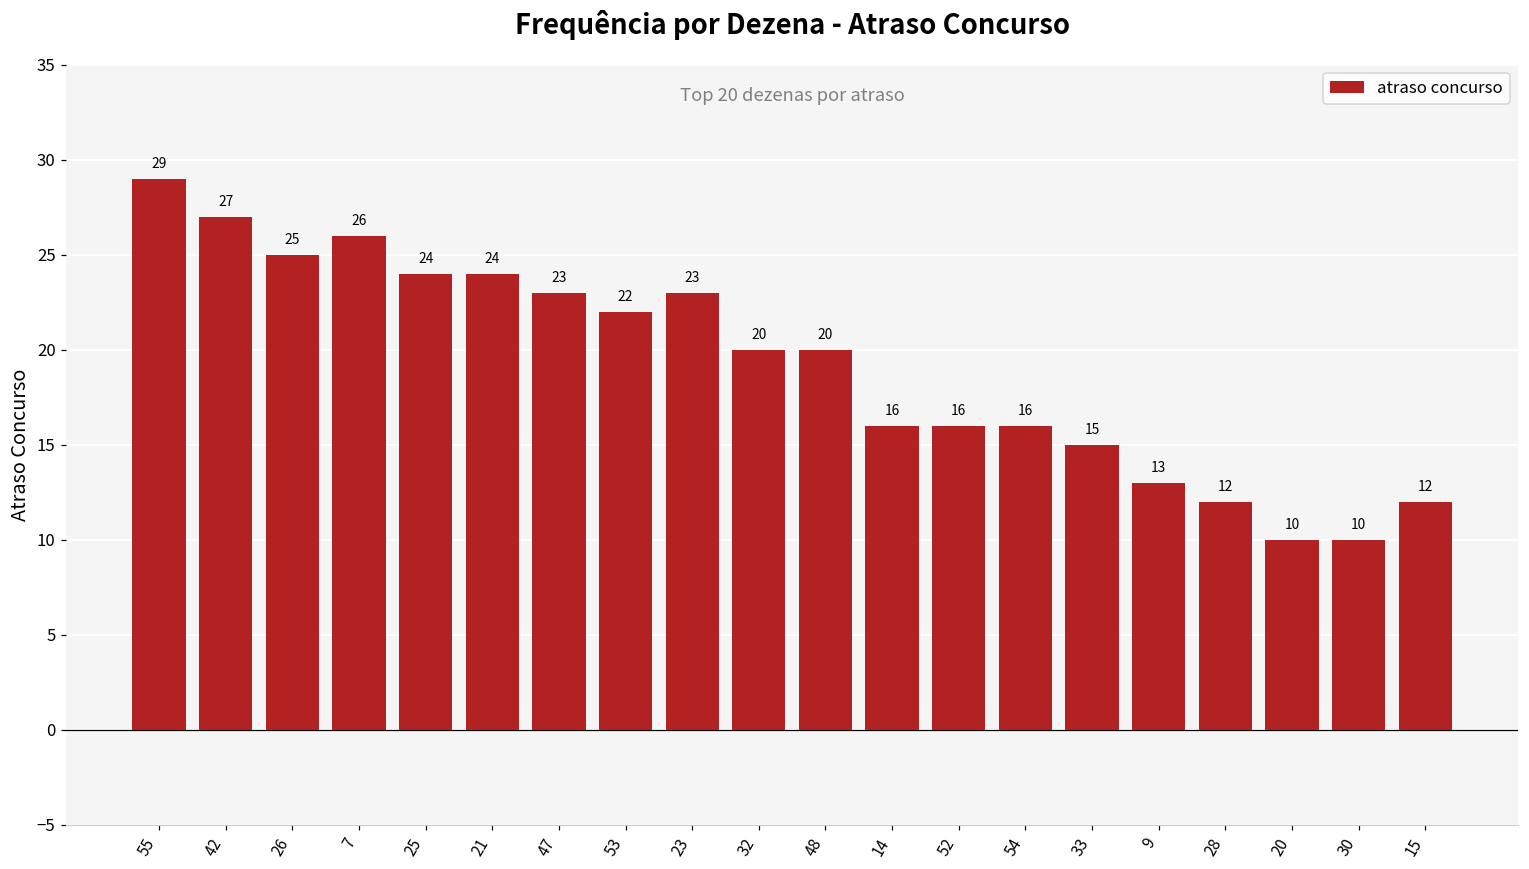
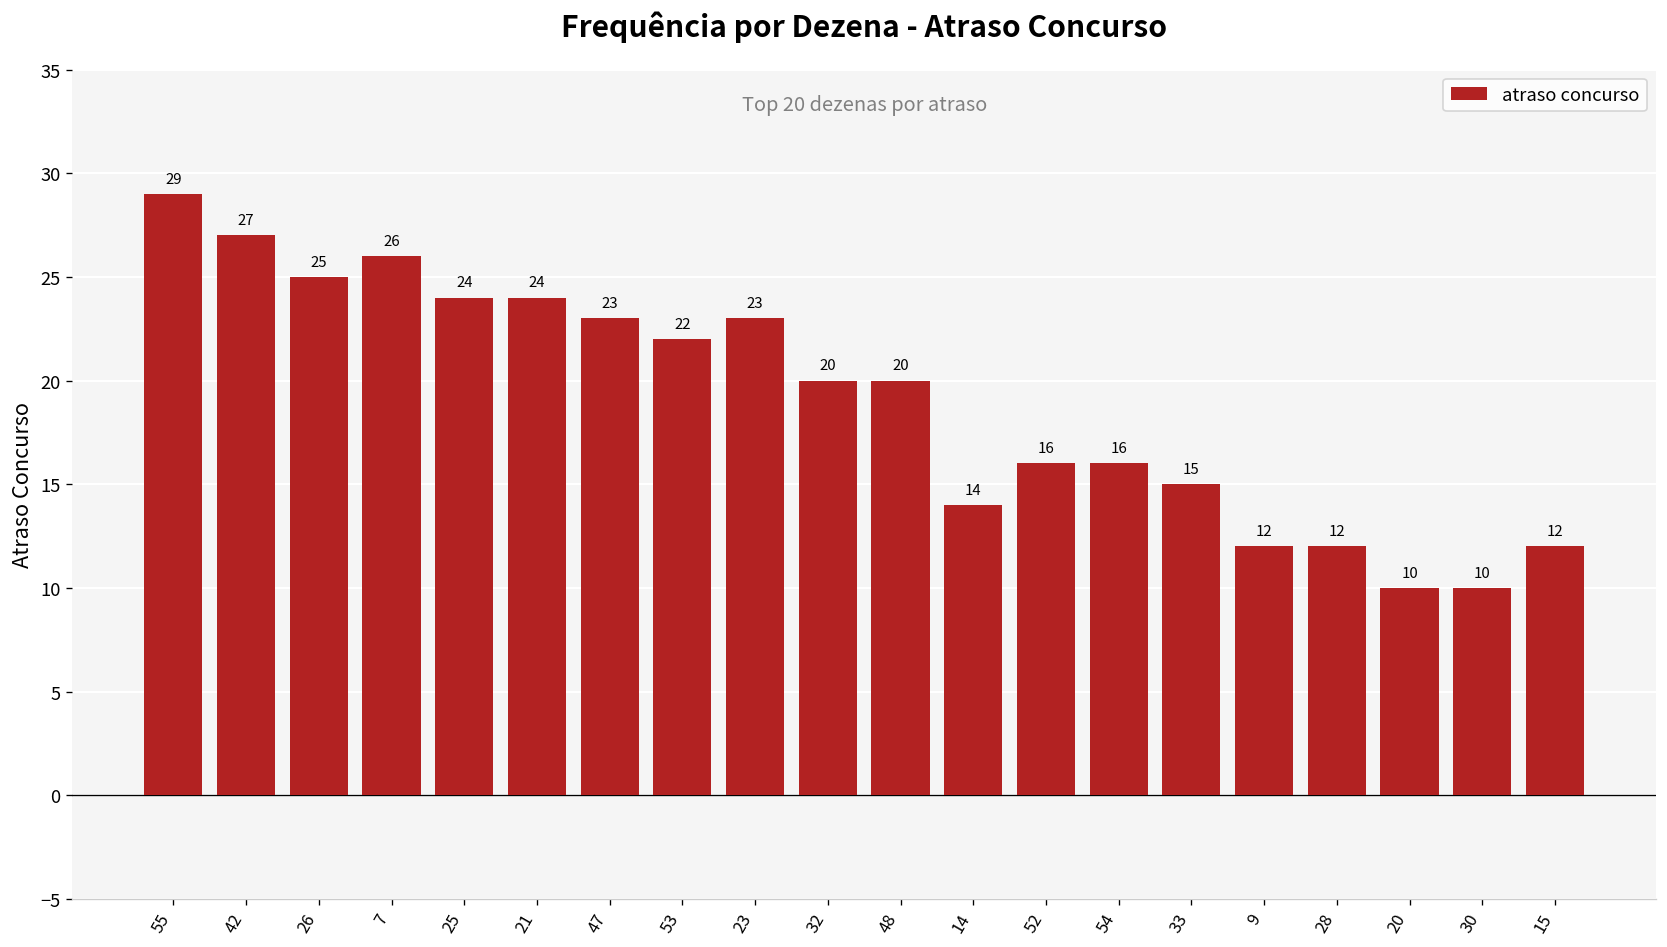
  {
    "55": 29,
    "42": 27,
    "26": 25,
    "7": 26,
    "25": 24,
    "21": 24,
    "47": 23,
    "53": 22,
    "23": 23,
    "32": 20,
    "48": 20,
-   "14": 16,
+   "14": 14,
    "52": 16,
    "54": 16,
    "33": 15,
-   "9": 13,
+   "9": 12,
    "28": 12,
    "20": 10,
    "30": 10,
    "15": 12
  }
